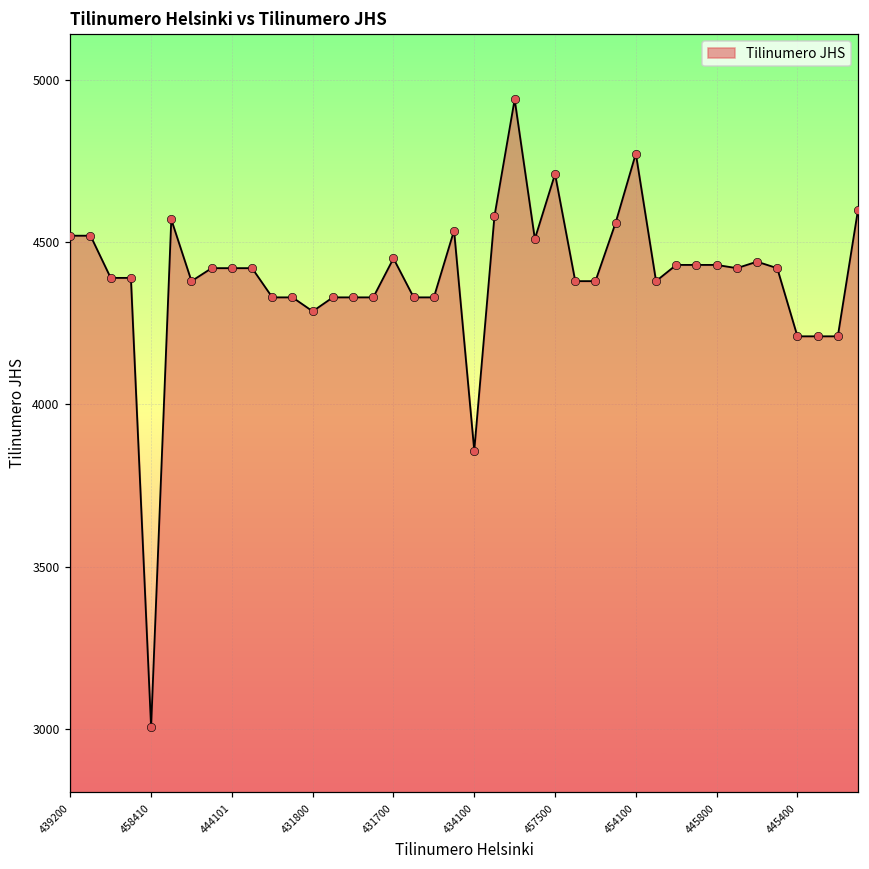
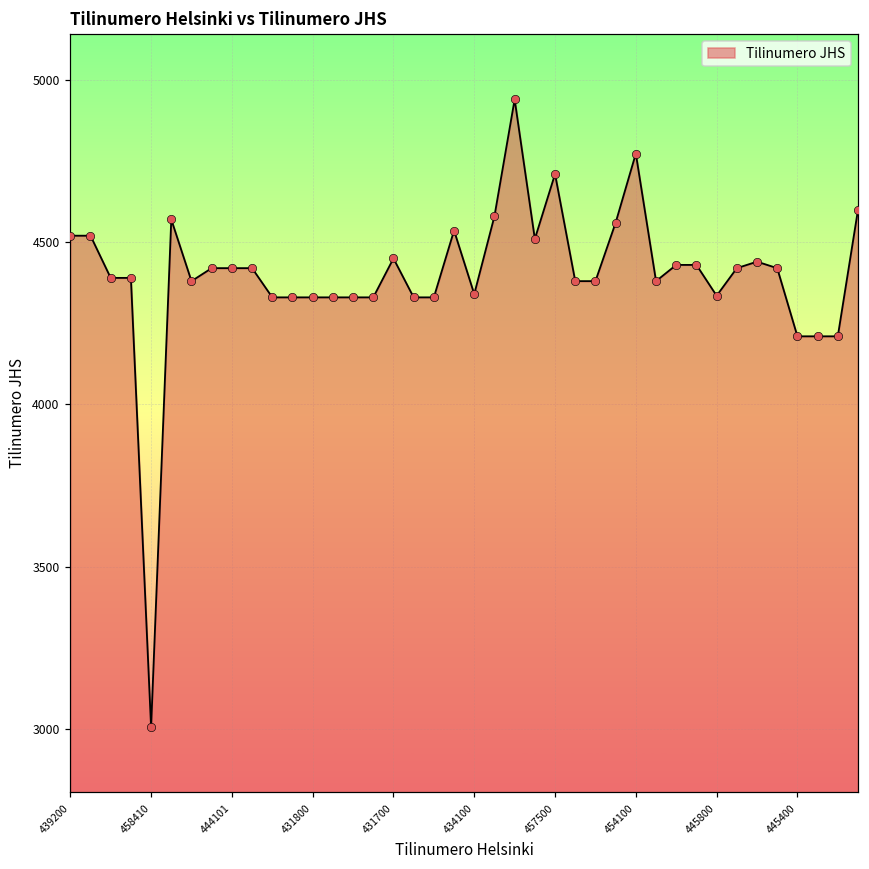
  {
    "439200": 4520,
    "458410": 3010,
    "444101": 4420,
-   "431800": 4290,
+   "431800": 4330,
    "431700": 4450,
-   "434100": 3860,
+   "434100": 4340,
    "457500": 4710,
    "454100": 4770,
-   "445800": 4430,
+   "445800": 4340,
    "445400": 4210
  }
